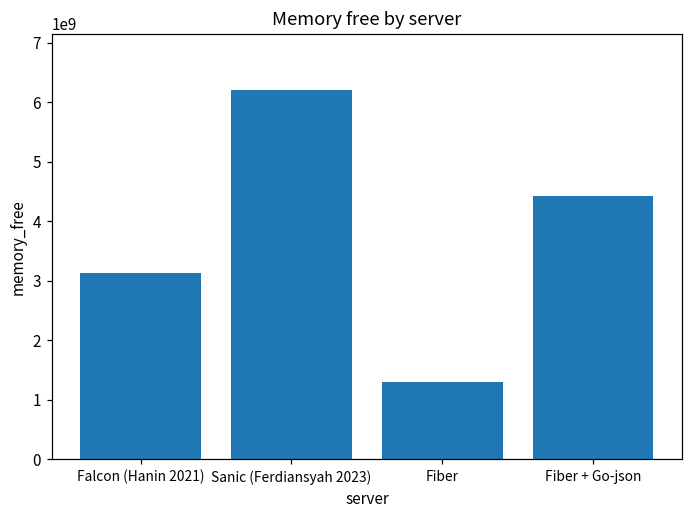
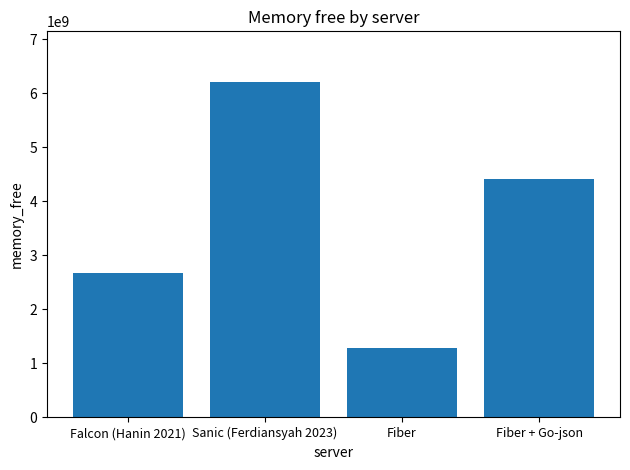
  {
-   "Falcon (Hanin 2021)": 3100000000,
+   "Falcon (Hanin 2021)": 2700000000,
    "Sanic (Ferdiansyah 2023)": 6200000000,
    "Fiber": 1300000000,
    "Fiber + Go-json": 4400000000
  }
